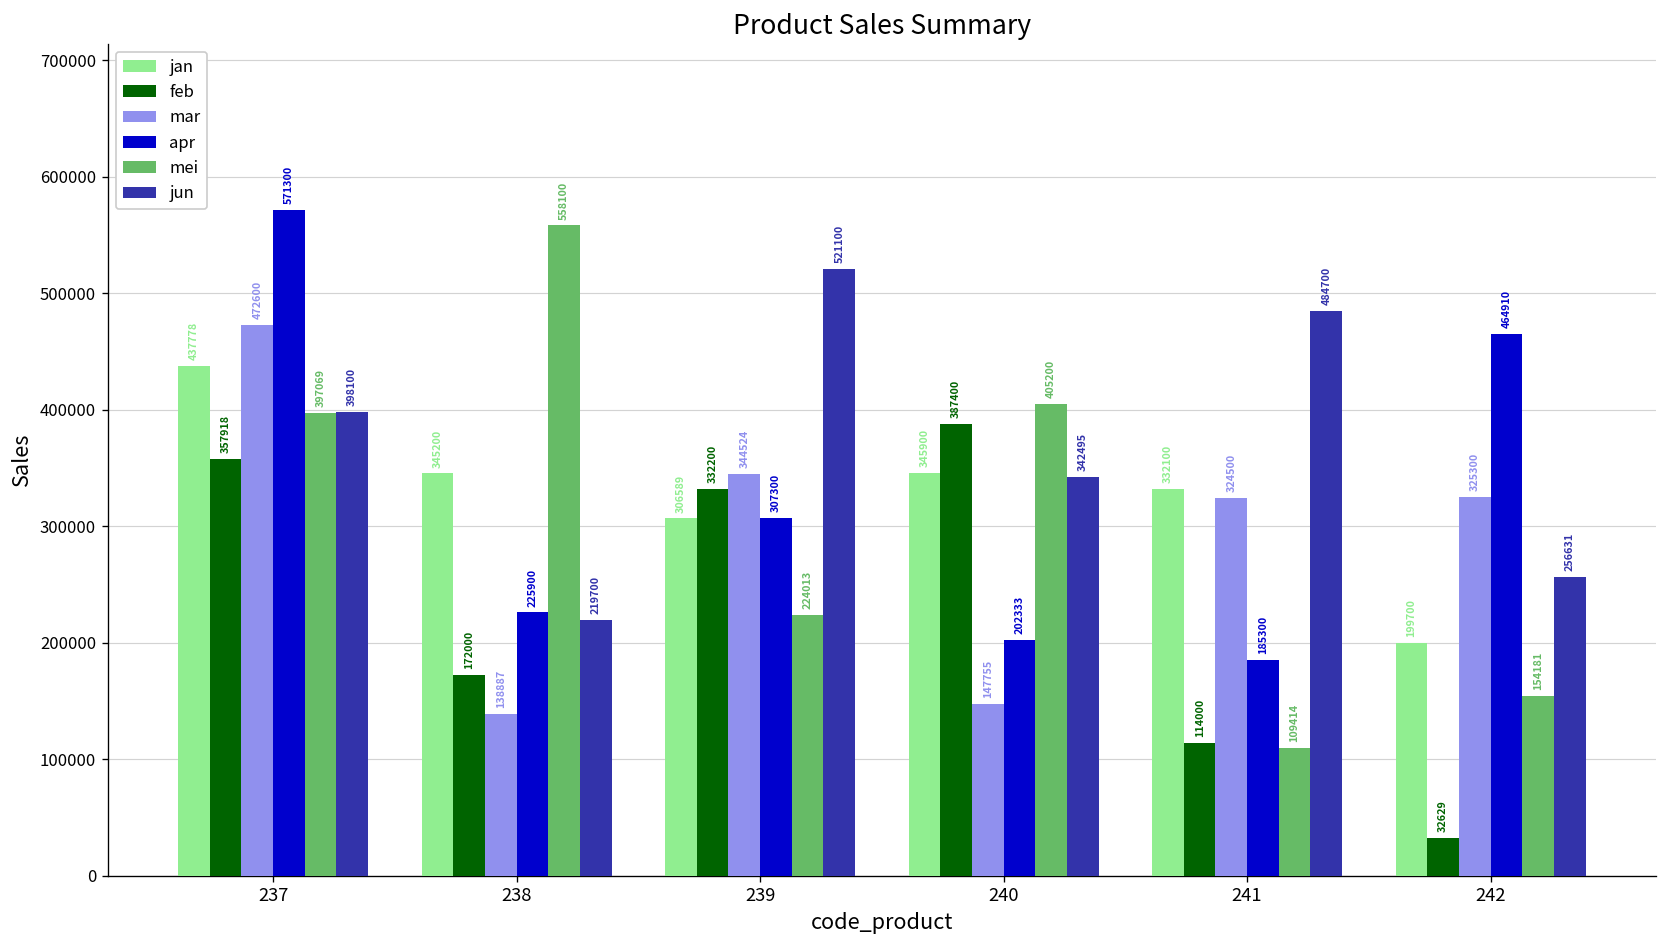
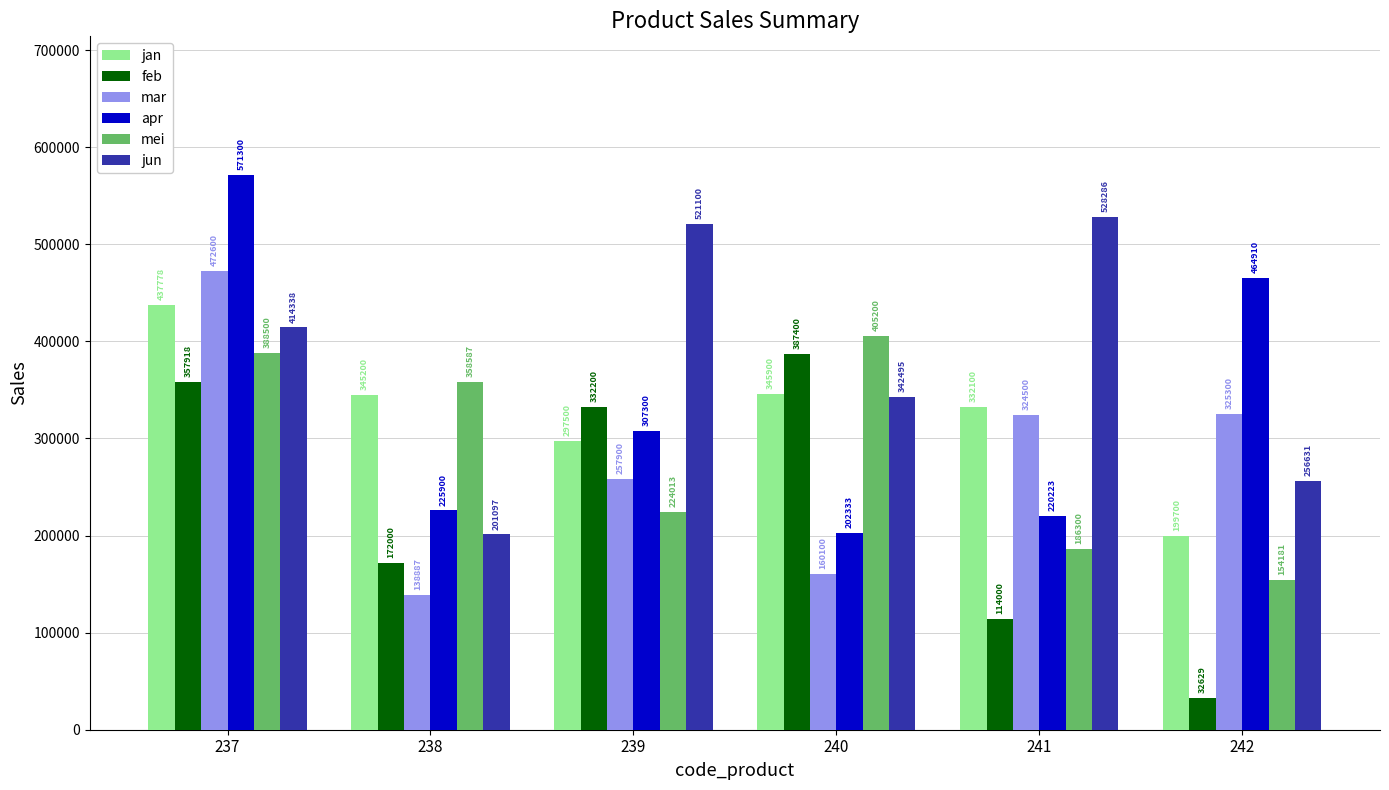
  {
    "jan": {
      "237": 437778,
      "238": 345200,
-     "239": 306589,
+     "239": 297500,
      "240": 345900,
      "241": 332100,
      "242": 199700
    },
    "feb": {
      "237": 357918,
      "238": 172000,
      "239": 332200,
      "240": 387400,
      "241": 114000,
      "242": 32629
    },
    "mar": {
      "237": 472600,
      "238": 138887,
-     "239": 344524,
-     "240": 147755,
+     "239": 257900,
+     "240": 160100,
      "241": 324500,
      "242": 325300
    },
    "apr": {
      "237": 571300,
      "238": 225900,
      "239": 307300,
      "240": 202333,
-     "241": 185300,
+     "241": 220223,
      "242": 464910
    },
    "mei": {
-     "237": 397069,
-     "238": 558100,
+     "237": 388500,
+     "238": 358587,
      "239": 224013,
      "240": 405200,
-     "241": 109414,
+     "241": 186300,
      "242": 154181
    },
    "jun": {
-     "237": 398100,
-     "238": 219700,
+     "237": 414338,
+     "238": 201097,
      "239": 521100,
      "240": 342495,
-     "241": 484700,
+     "241": 528286,
      "242": 256631
    }
  }
